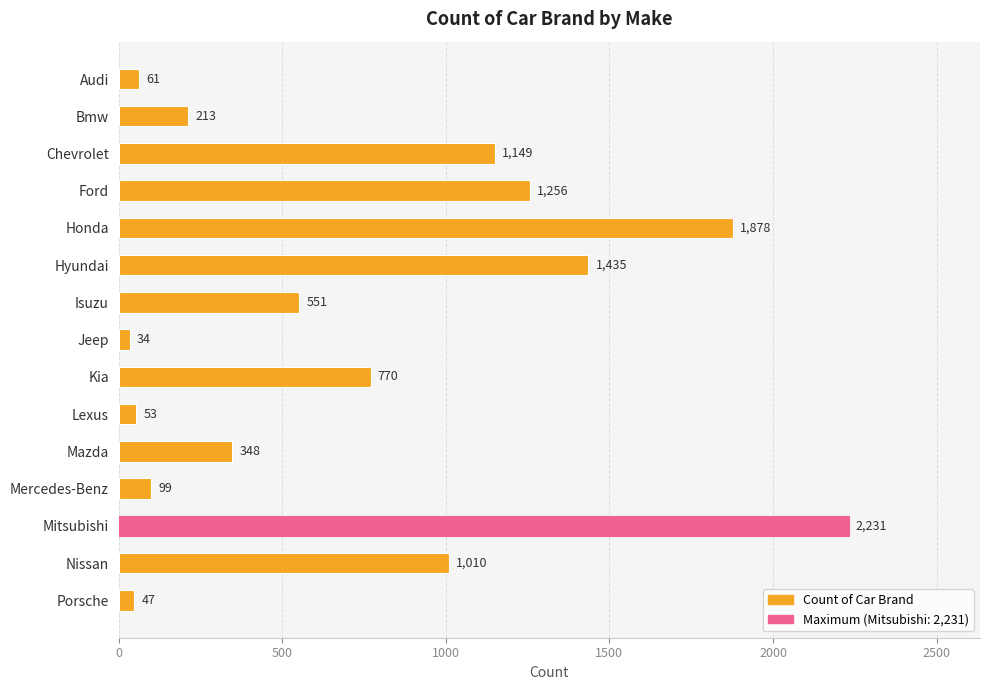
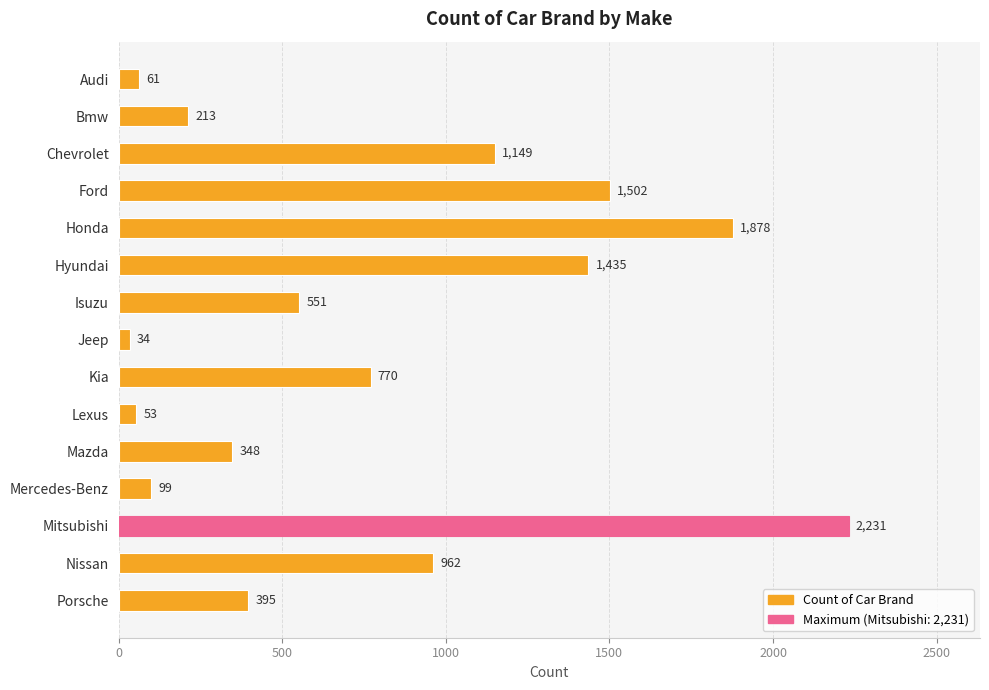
  {
    "Audi": "61",
    "Bmw": "213",
    "Chevrolet": "1,149",
-   "Ford": "1,256",
+   "Ford": "1,502",
    "Honda": "1,878",
    "Hyundai": "1,435",
    "Isuzu": "551",
    "Jeep": "34",
    "Kia": "770",
    "Lexus": "53",
    "Mazda": "348",
    "Mercedes-Benz": "99",
    "Mitsubishi": "2,231",
-   "Nissan": "1,010",
-   "Porsche": "47"
+   "Nissan": "962",
+   "Porsche": "395"
  }
